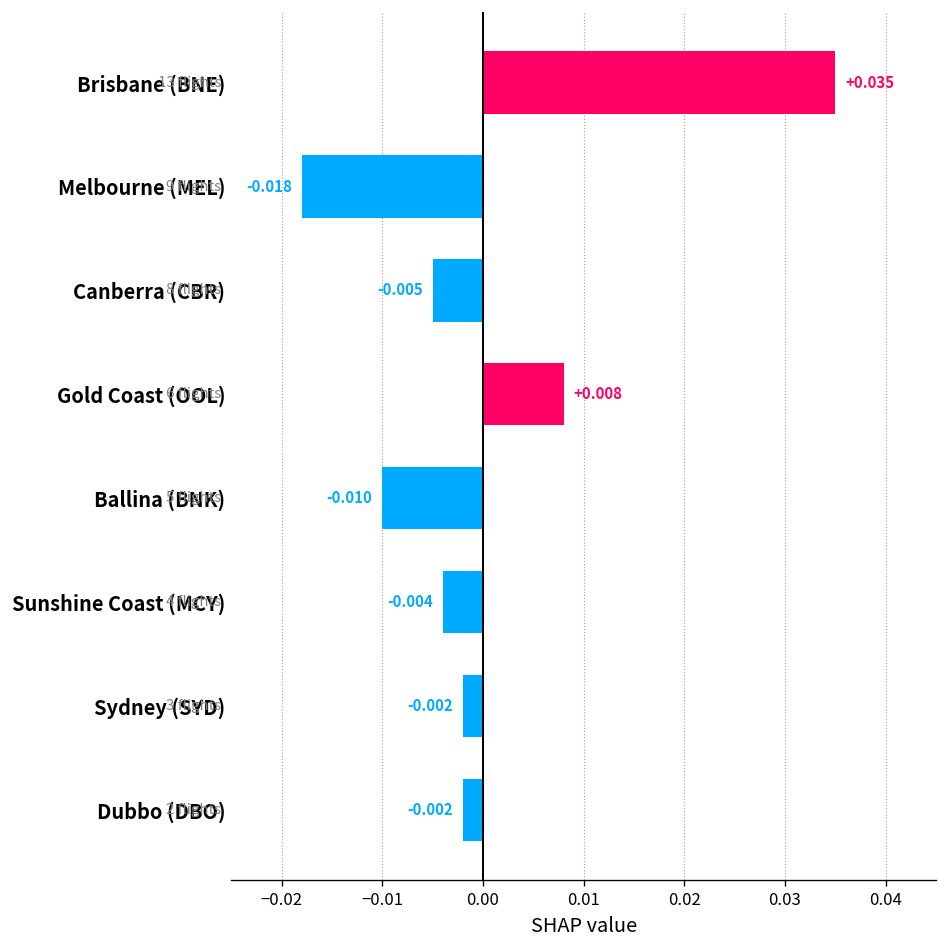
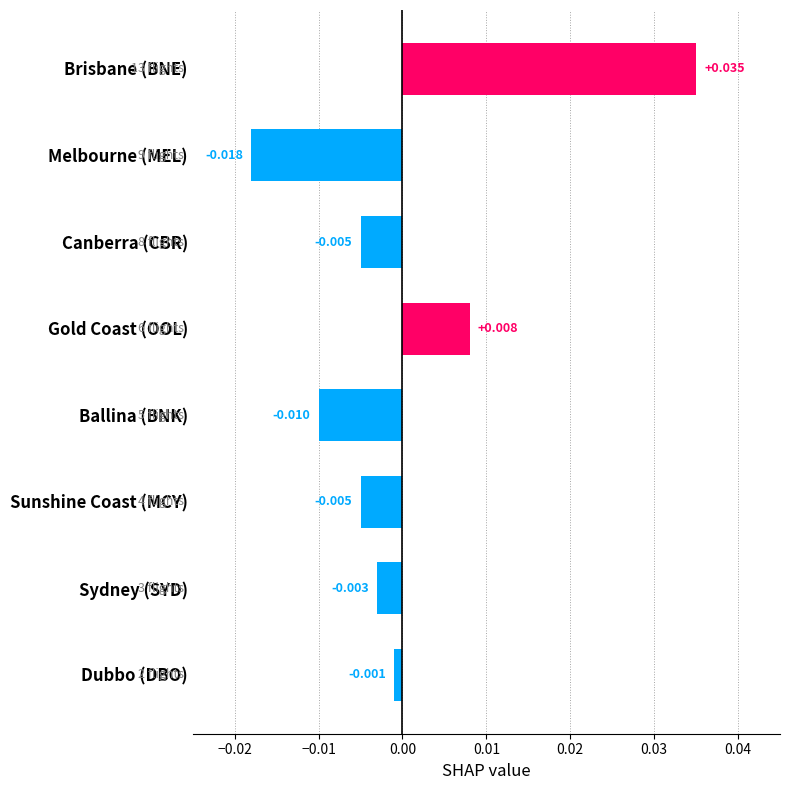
  {
    "Brisbane (BNE)": "+0.035",
    "Melbourne (MEL)": "-0.018",
    "Canberra (CBR)": "-0.005",
    "Gold Coast (OOL)": "+0.008",
    "Ballina (BNK)": "-0.010",
-   "Sunshine Coast (MCY)": "-0.004",
-   "Sydney (SYD)": "-0.002",
-   "Dubbo (DBO)": "-0.002"
+   "Sunshine Coast (MCY)": "-0.005",
+   "Sydney (SYD)": "-0.003",
+   "Dubbo (DBO)": "-0.001"
  }
